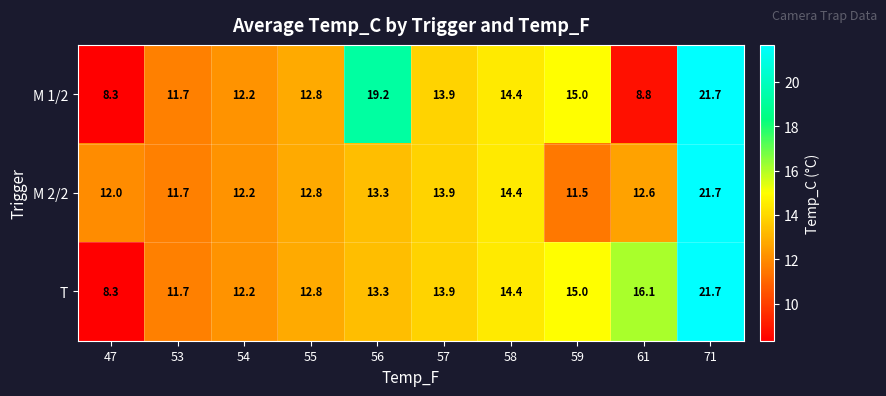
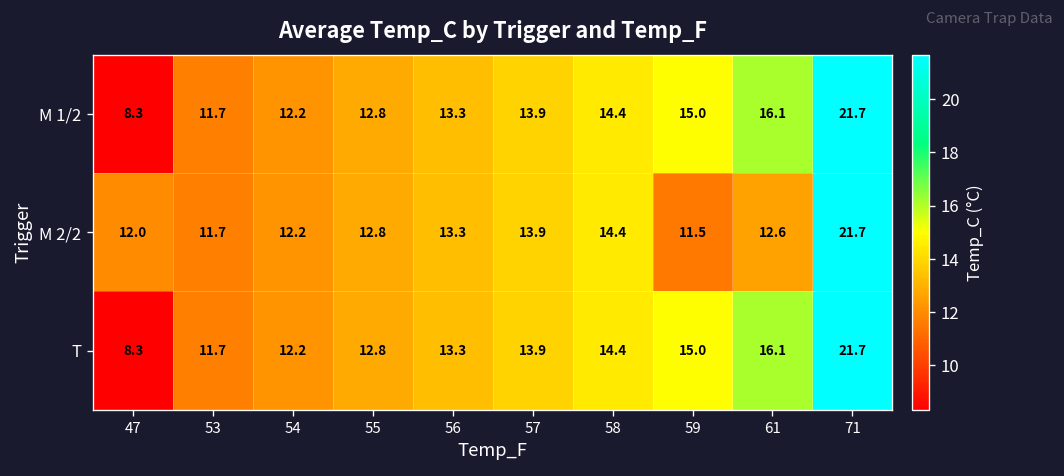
  {
    "M 1/2": {
      "47": 8.3,
      "53": 11.7,
      "54": 12.2,
      "55": 12.8,
-     "56": 19.2,
+     "56": 13.3,
      "57": 13.9,
      "58": 14.4,
      "59": 15.0,
-     "61": 8.8,
+     "61": 16.1,
      "71": 21.7
    },
    "M 2/2": {
      "47": 12.0,
      "53": 11.7,
      "54": 12.2,
      "55": 12.8,
      "56": 13.3,
      "57": 13.9,
      "58": 14.4,
      "59": 11.5,
      "61": 12.6,
      "71": 21.7
    },
    "T": {
      "47": 8.3,
      "53": 11.7,
      "54": 12.2,
      "55": 12.8,
      "56": 13.3,
      "57": 13.9,
      "58": 14.4,
      "59": 15.0,
      "61": 16.1,
      "71": 21.7
    }
  }
